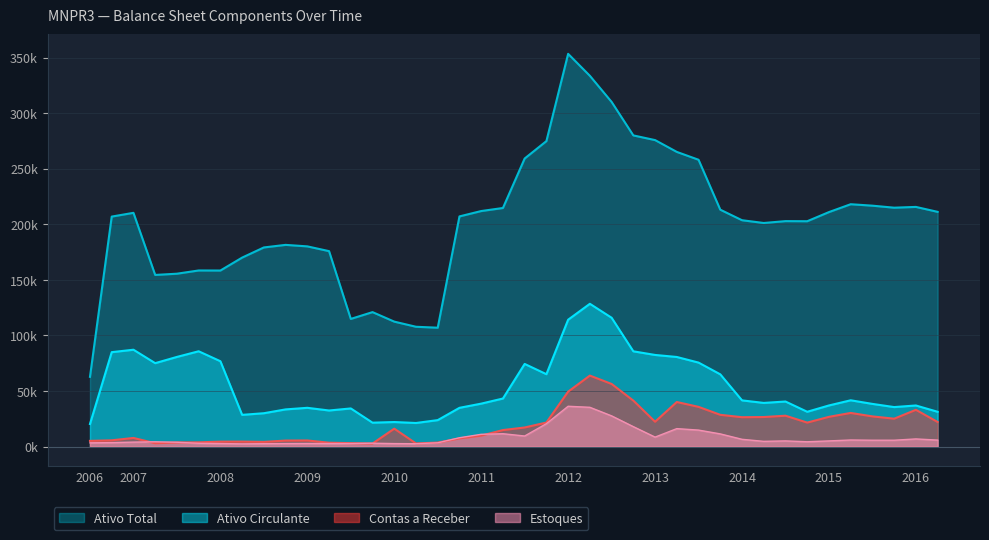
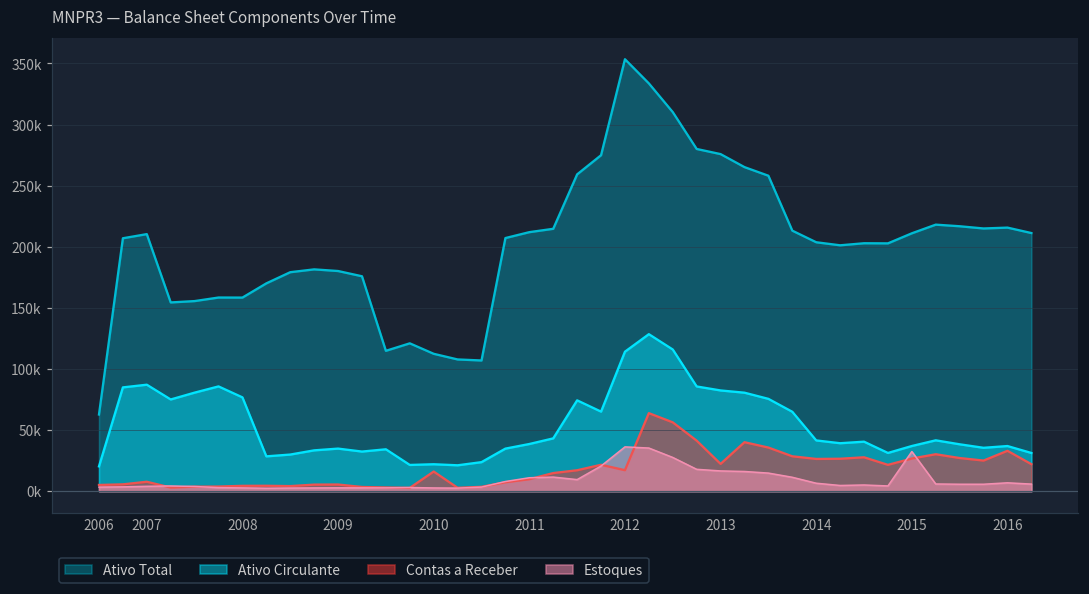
  {
    "Contas a Receber": {
      "2007": 8000,
      "2009": 5000,
      "2010": 16000,
-     "2012": 49000,
+     "2012": 17000,
      "2013": 22000,
      "2014": 26000,
      "2015": 27000,
      "2016": 33000
    },
    "Estoques": {
      "2007": 4000,
      "2009": 3000,
      "2010": 3000,
      "2012": 36000,
-     "2013": 9000,
+     "2013": 17000,
      "2014": 7000,
-     "2015": 5000,
+     "2015": 32000,
      "2016": 7000
    }
  }
